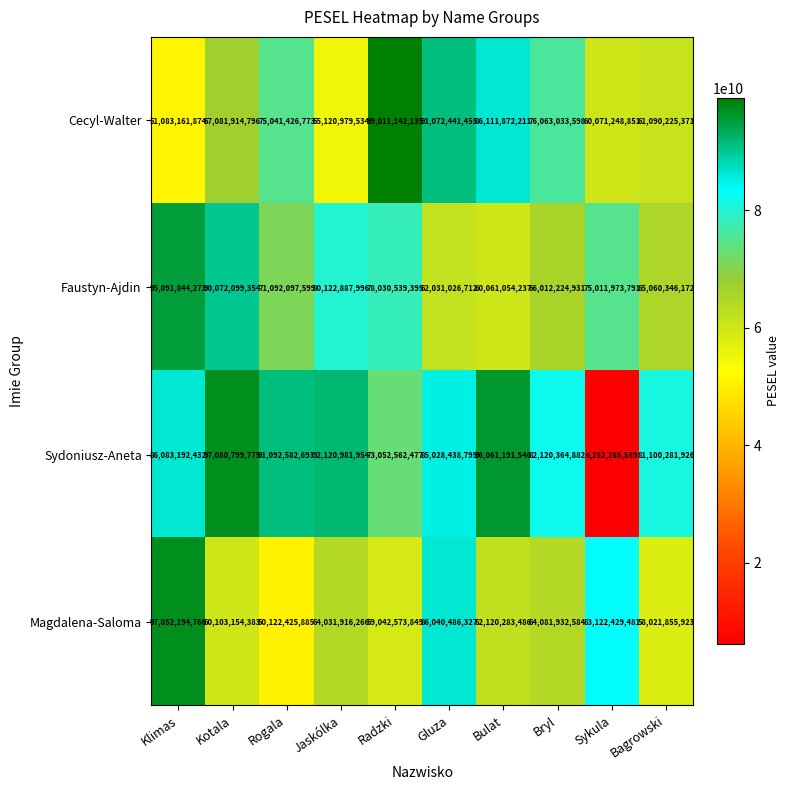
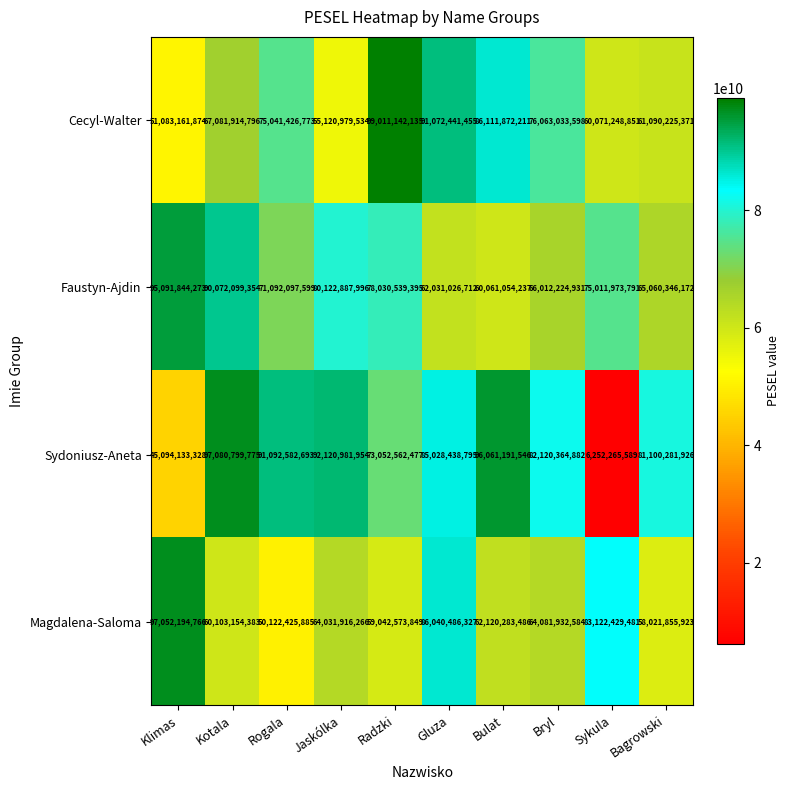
  {
    "Cecyl-Walter": {
      "Klimas": "51,083,161,874",
      "Kotala": "67,081,914,796",
      "Rogala": "75,041,426,773",
      "Jaskólka": "55,120,979,534",
      "Radzki": "99,011,142,135",
      "Gluza": "91,072,441,455",
      "Bulat": "86,111,872,211",
      "Bryl": "76,063,033,598",
      "Sykula": "60,071,248,851",
      "Bagrowski": "61,090,225,371"
    },
    "Faustyn-Ajdin": {
      "Klimas": "95,091,844,273",
      "Kotala": "90,072,099,354",
      "Rogala": "71,092,097,599",
      "Jaskólka": "80,122,887,996",
      "Radzki": "78,030,539,395",
      "Gluza": "62,031,026,712",
      "Bulat": "60,061,054,237",
      "Bryl": "66,012,224,931",
      "Sykula": "75,011,973,791",
      "Bagrowski": "65,060,346,172"
    },
    "Sydoniusz-Aneta": {
-     "Klimas": "86,083,192,432",
+     "Klimas": "45,094,133,328",
      "Kotala": "97,080,799,775",
      "Rogala": "91,092,582,693",
      "Jaskólka": "92,120,981,954",
      "Radzki": "73,052,562,477",
      "Gluza": "85,028,438,795",
      "Bulat": "96,061,191,546",
      "Bryl": "82,120,364,882",
      "Sykula": "6,252,265,589",
      "Bagrowski": "81,100,281,926"
    },
    "Magdalena-Saloma": {
      "Klimas": "97,052,194,766",
      "Kotala": "60,103,154,383",
      "Rogala": "50,122,425,885",
      "Jaskólka": "64,031,916,266",
      "Radzki": "59,042,573,849",
      "Gluza": "86,040,486,327",
      "Bulat": "62,120,283,486",
      "Bryl": "64,081,932,584",
      "Sykula": "83,122,429,481",
      "Bagrowski": "58,021,855,923"
    }
  }
